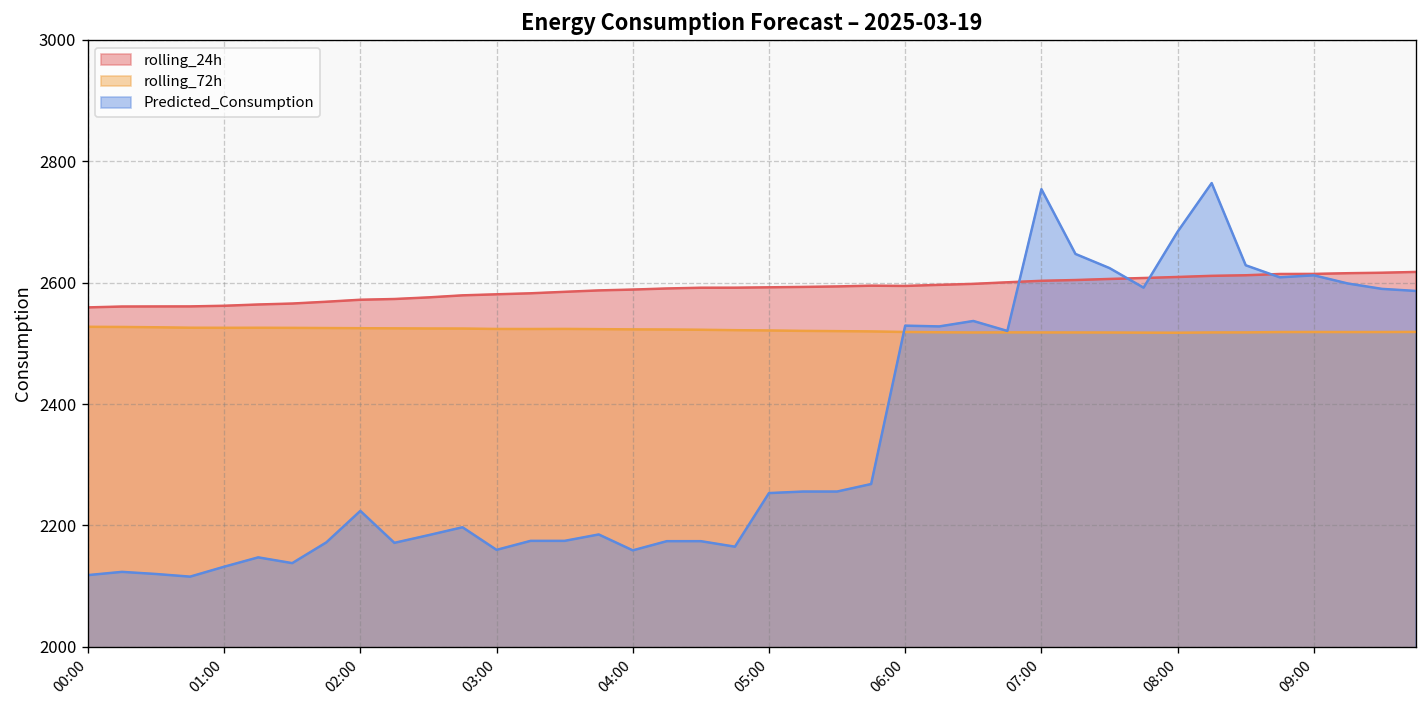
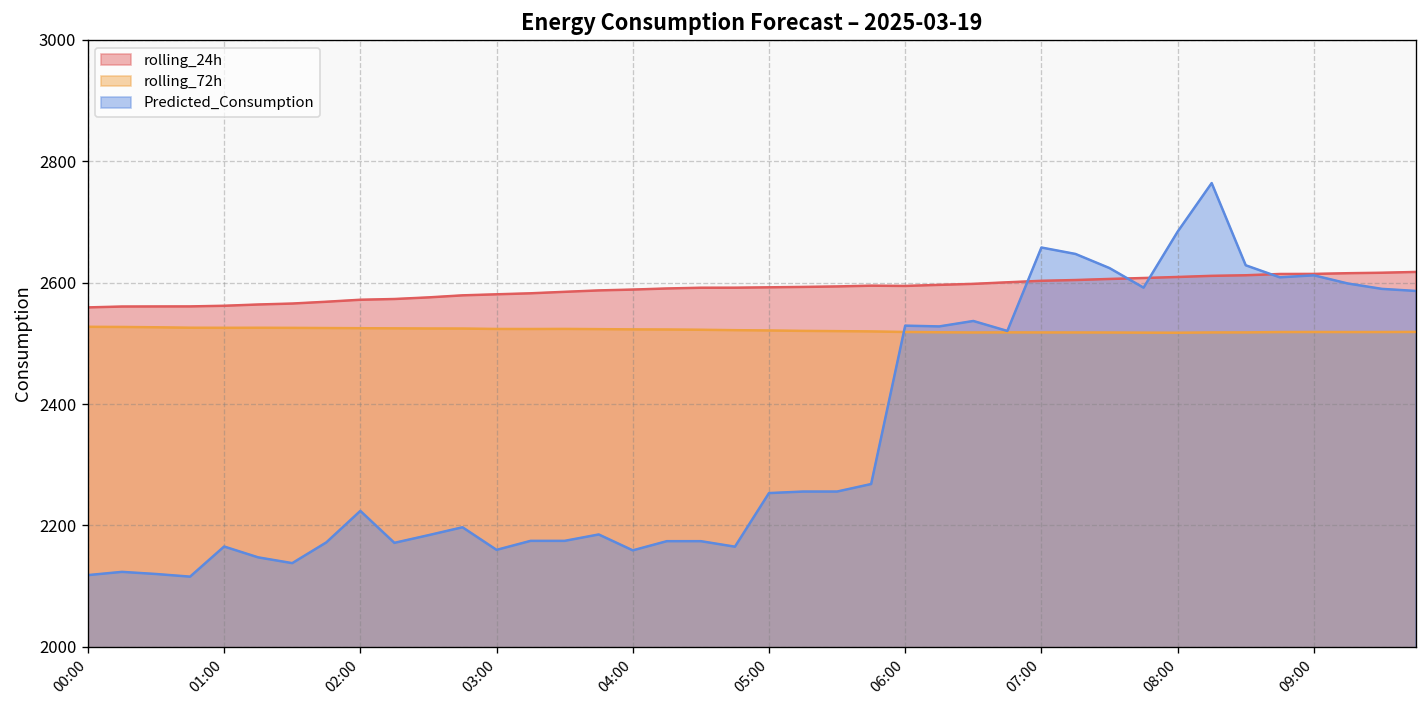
  {
    "Predicted_Consumption": {
      "00:00": 2120,
-     "01:00": 2130,
+     "01:00": 2170,
      "02:00": 2220,
      "03:00": 2160,
      "04:00": 2160,
      "05:00": 2250,
      "06:00": 2530,
-     "07:00": 2750,
+     "07:00": 2660,
      "08:00": 2680
    }
  }
